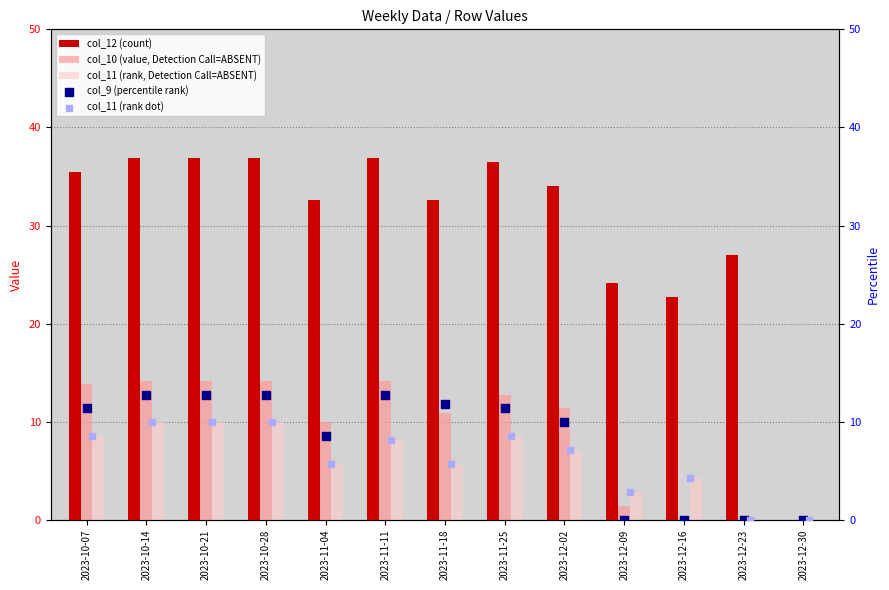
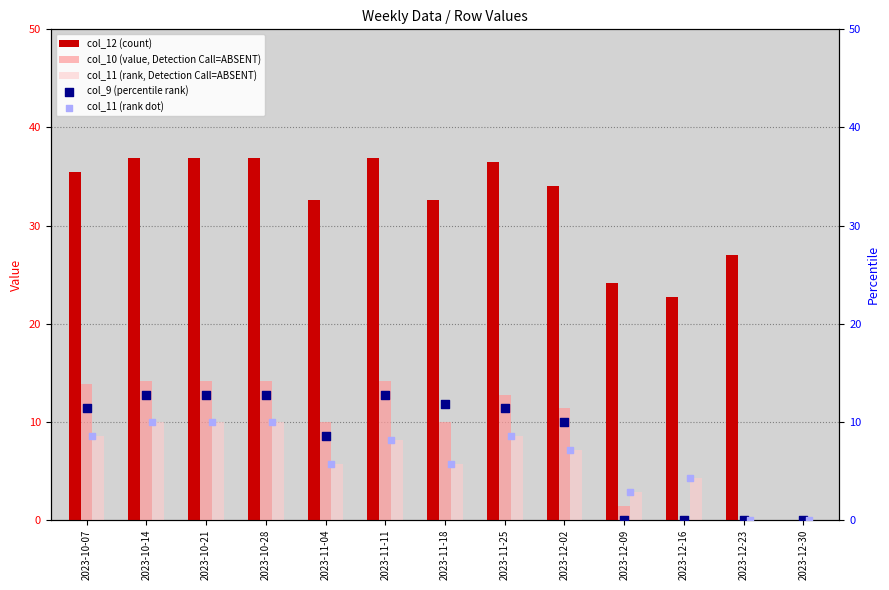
  {
    "col_12 (count)": {
      "2023-10-07": 35,
      "2023-10-14": 37,
      "2023-10-21": 37,
      "2023-10-28": 37,
      "2023-11-04": 33,
      "2023-11-11": 37,
      "2023-11-18": 33,
      "2023-11-25": 36,
      "2023-12-02": 34,
      "2023-12-09": 24,
      "2023-12-16": 23,
      "2023-12-23": 27,
      "2023-12-30": 0
    },
    "col_10 (value, Detection Call=ABSENT)": {
      "2023-10-07": 14,
      "2023-10-14": 14,
      "2023-10-21": 14,
      "2023-10-28": 14,
      "2023-11-04": 10,
      "2023-11-11": 14,
-     "2023-11-18": 11,
+     "2023-11-18": 10,
      "2023-11-25": 13,
      "2023-12-02": 11,
      "2023-12-09": 1,
      "2023-12-16": 0,
      "2023-12-23": 0,
      "2023-12-30": 0
    },
    "col_11 (rank, Detection Call=ABSENT)": {
      "2023-10-07": 9,
      "2023-10-14": 10,
      "2023-10-21": 10,
      "2023-10-28": 10,
      "2023-11-04": 6,
      "2023-11-11": 8,
      "2023-11-18": 6,
      "2023-11-25": 9,
      "2023-12-02": 7,
      "2023-12-09": 3,
      "2023-12-16": 4,
      "2023-12-23": 0,
      "2023-12-30": 0
    }
  }
